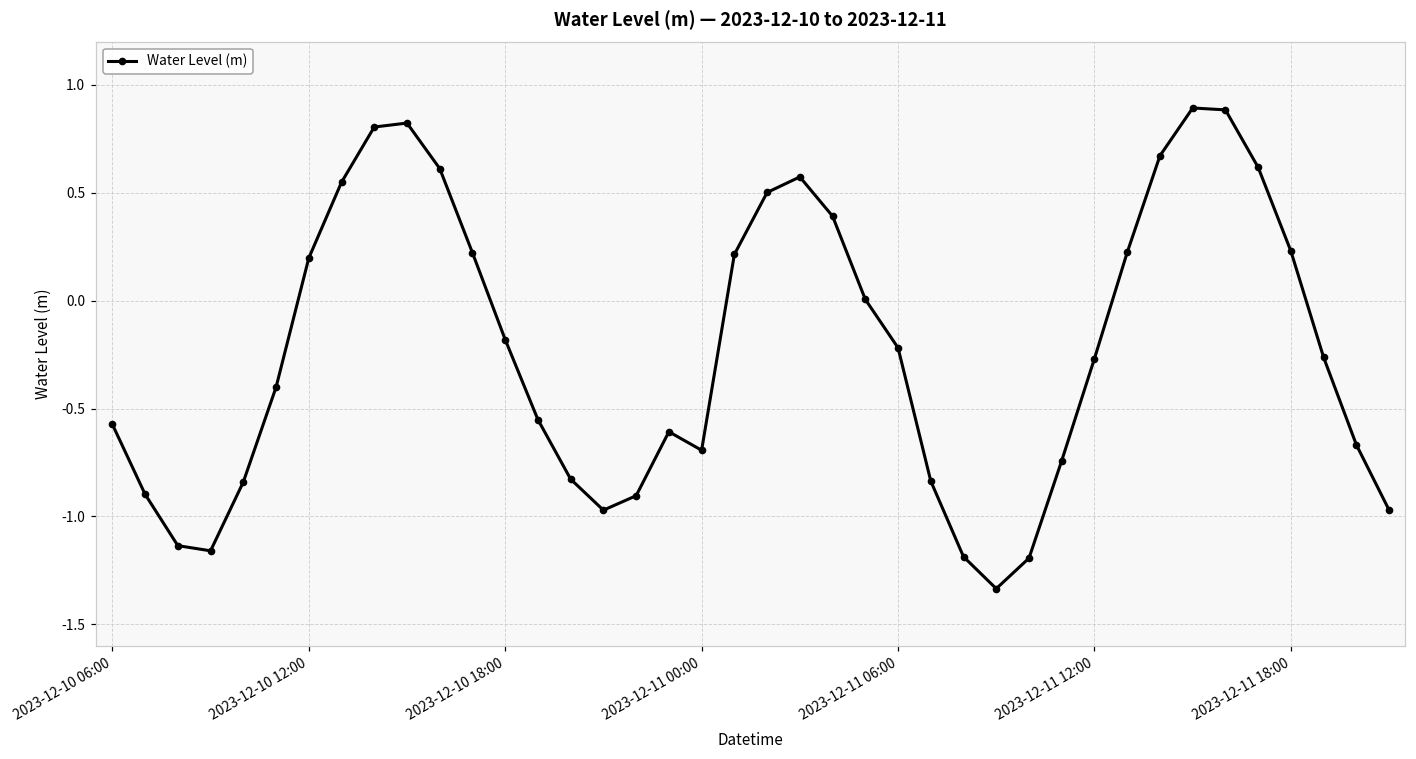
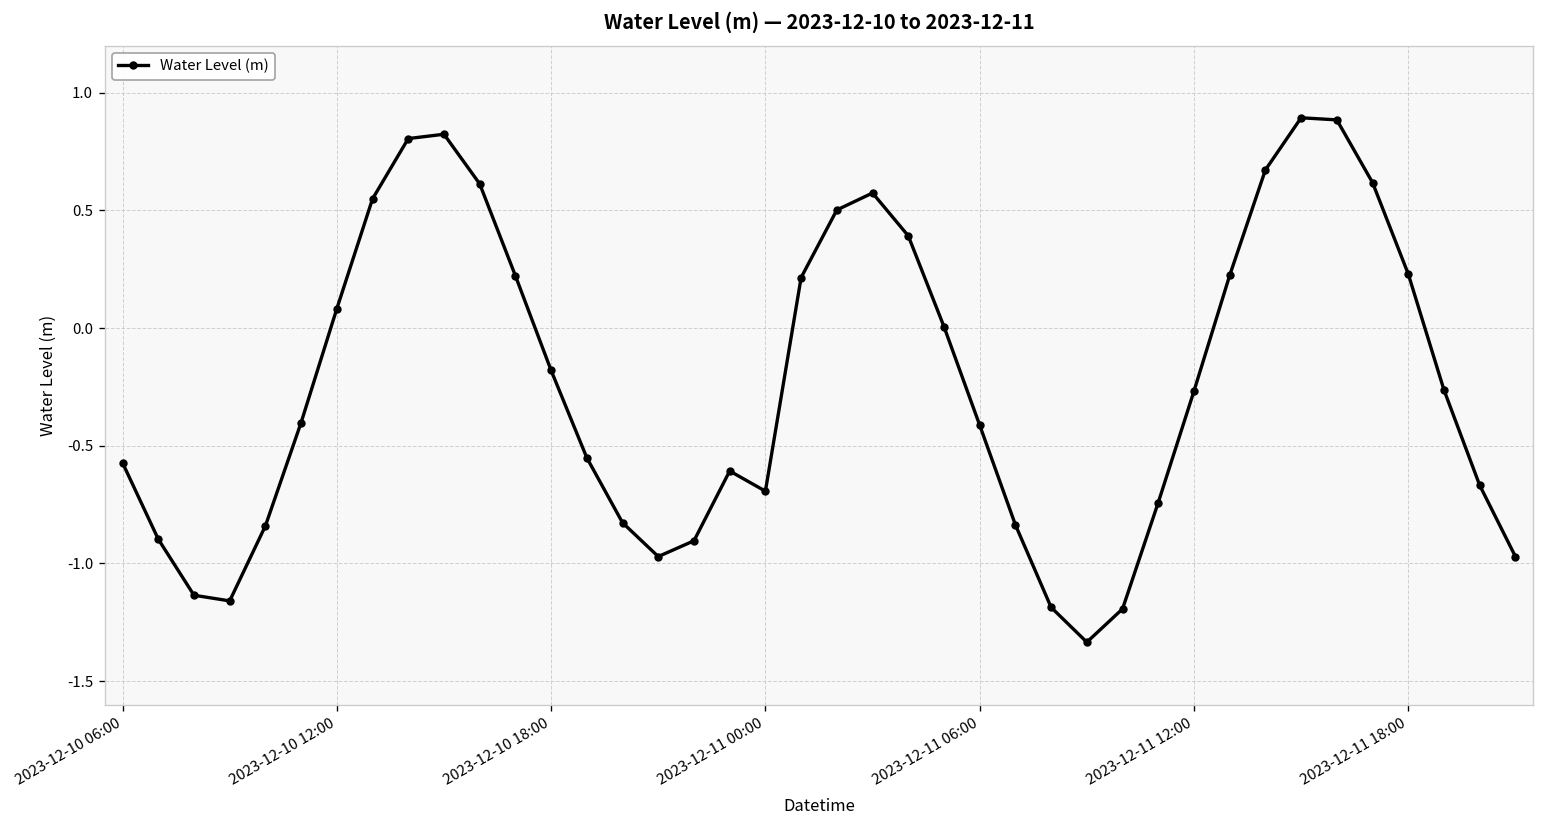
  {
    "2023-12-10 06:00": -0.57,
-   "2023-12-10 12:00": 0.20,
+   "2023-12-10 12:00": 0.08,
    "2023-12-10 18:00": -0.18,
    "2023-12-11 00:00": -0.69,
-   "2023-12-11 06:00": -0.22,
+   "2023-12-11 06:00": -0.41,
    "2023-12-11 12:00": -0.27,
    "2023-12-11 18:00": 0.23
  }
